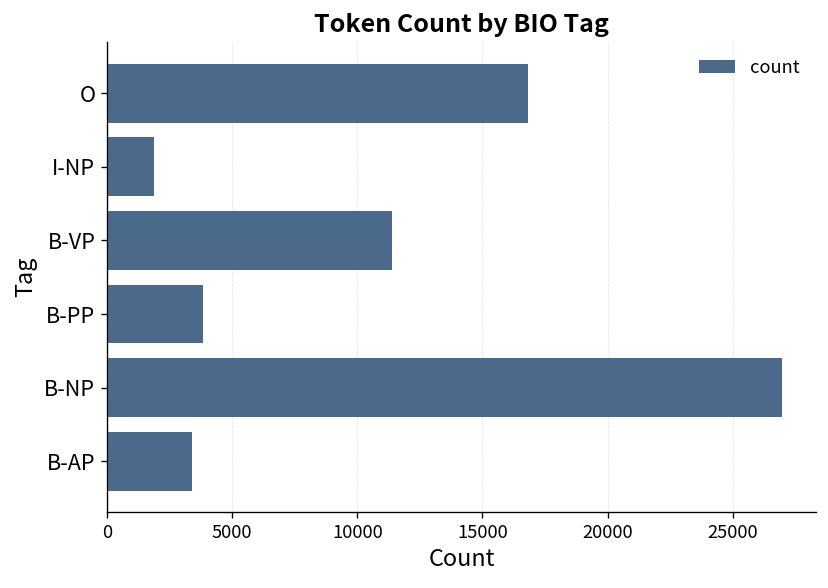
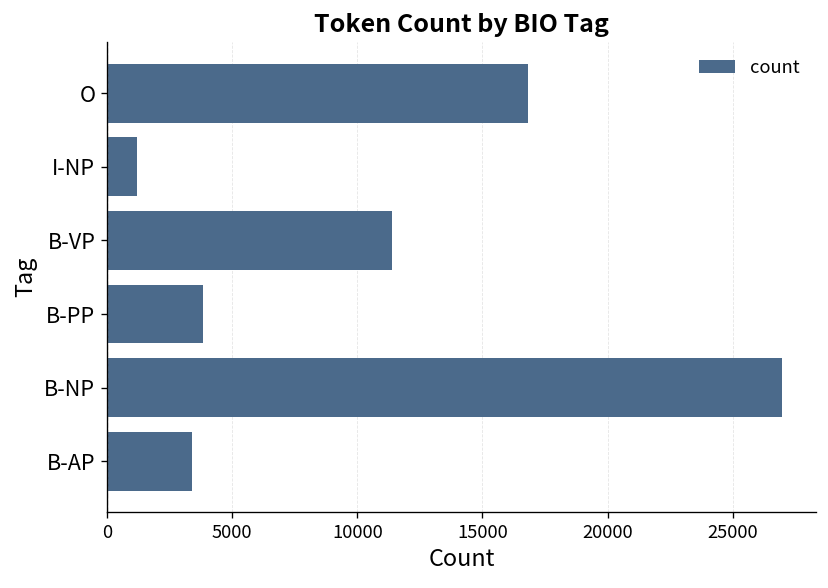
  {
    "O": 16800,
-   "I-NP": 1900,
+   "I-NP": 1200,
    "B-VP": 11400,
    "B-PP": 3800,
    "B-NP": 27000,
    "B-AP": 3400
  }
